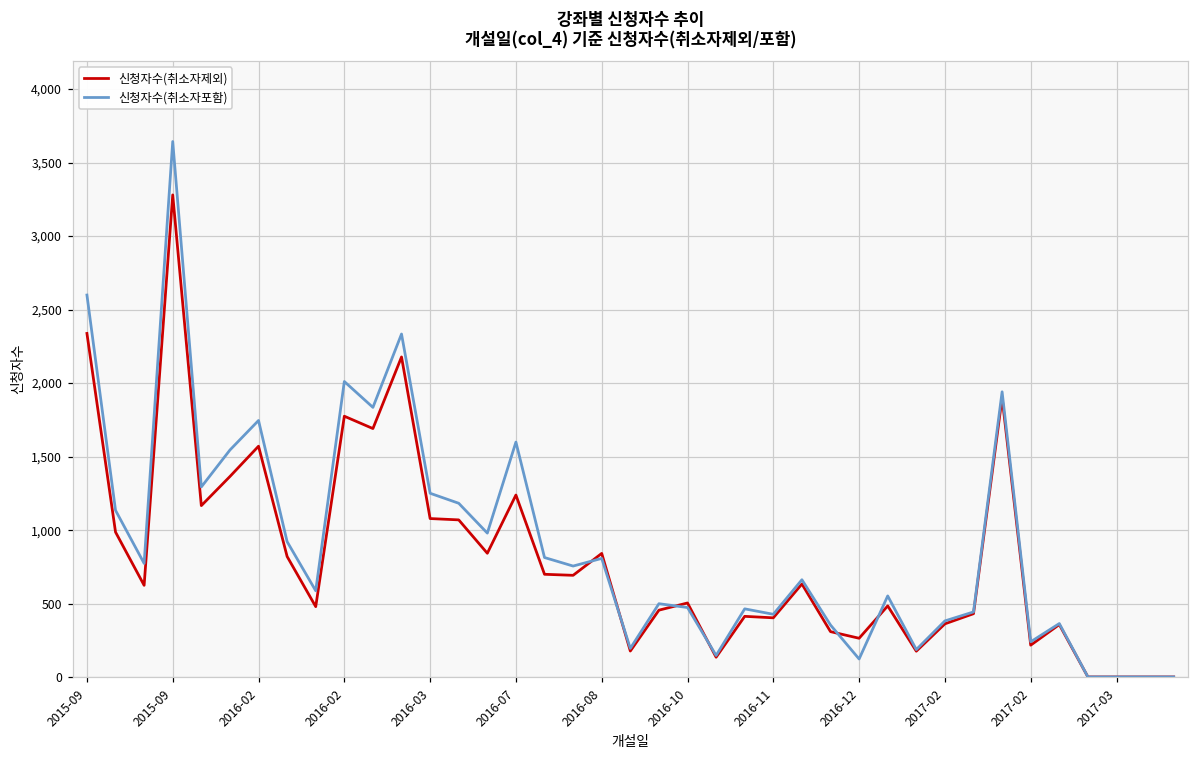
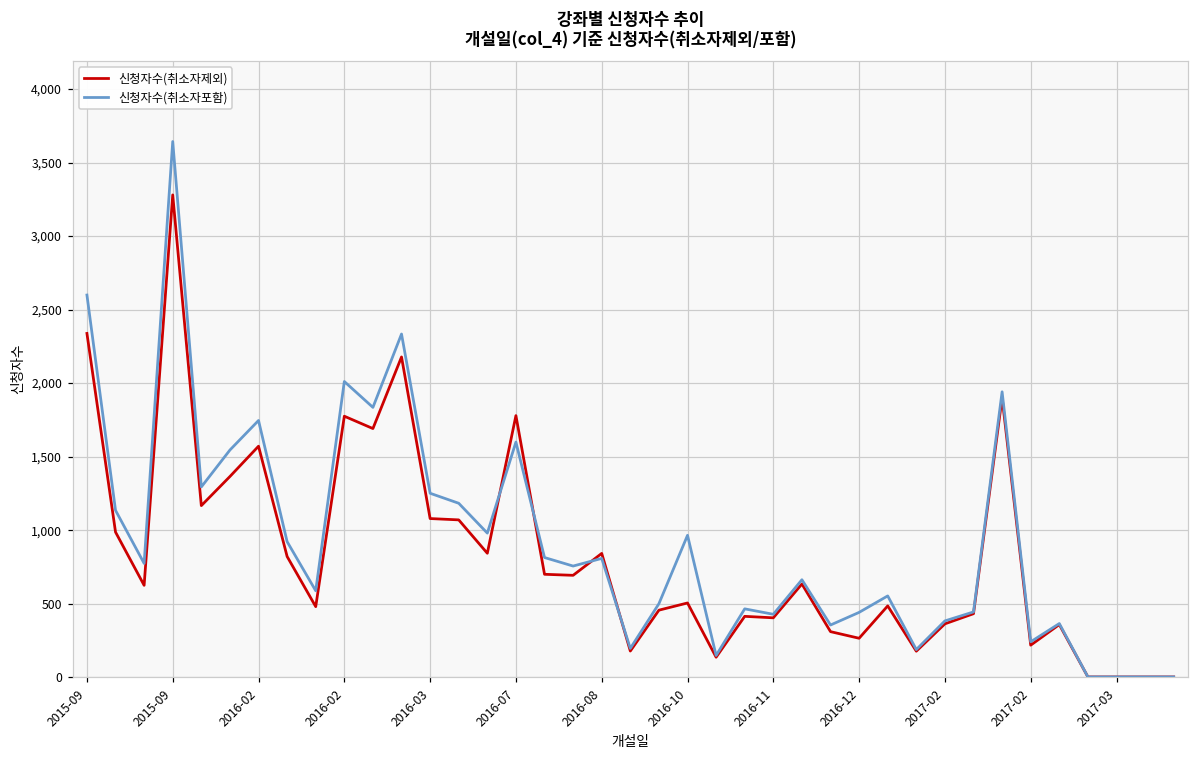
  {
    "신청자수(취소자제외)": {
      "2016-03": "1,080",
-     "2016-07": "1,240",
+     "2016-07": "1,780",
      "2016-08": "840",
      "2016-10": "510",
      "2016-11": "400",
      "2016-12": "270"
    },
    "신청자수(취소자포함)": {
      "2016-03": "1,250",
      "2016-07": "1,600",
      "2016-08": "810",
-     "2016-10": "470",
+     "2016-10": "970",
      "2016-11": "430",
-     "2016-12": "120"
+     "2016-12": "440"
    }
  }
